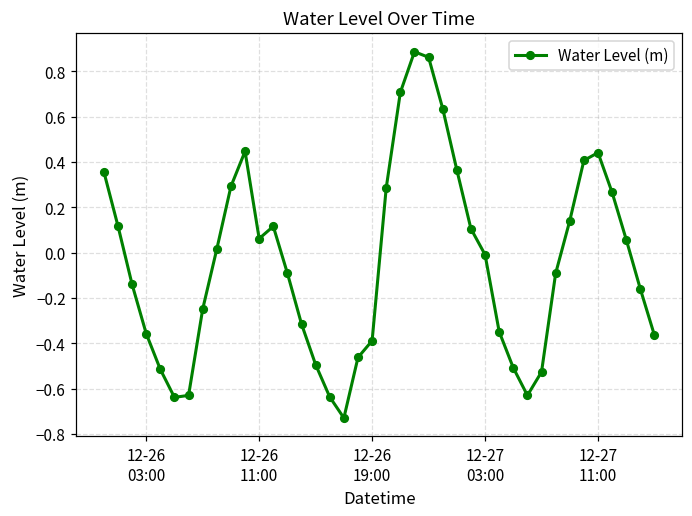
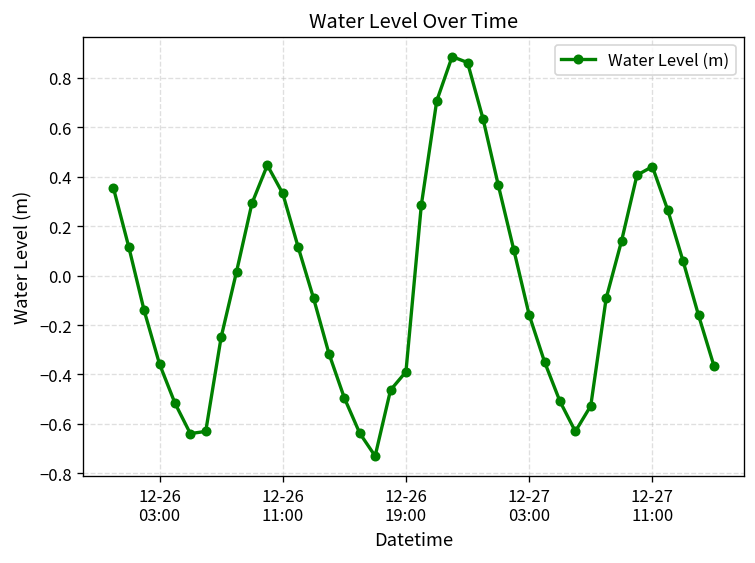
  {
    "12-26 03:00": -0.36,
-   "12-26 11:00": 0.06,
+   "12-26 11:00": 0.33,
    "12-26 19:00": -0.39,
-   "12-27 03:00": -0.01,
+   "12-27 03:00": -0.16,
    "12-27 11:00": 0.44
  }
